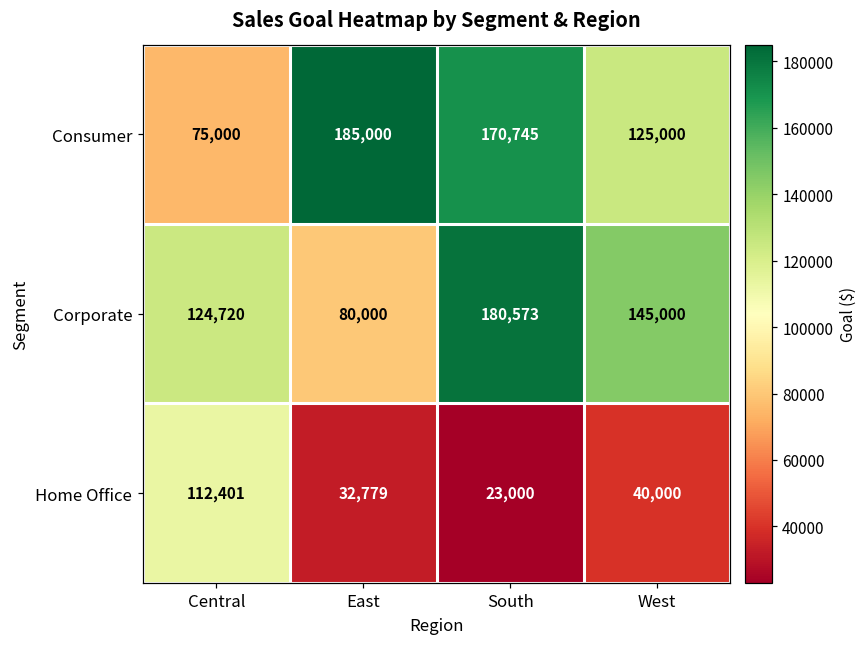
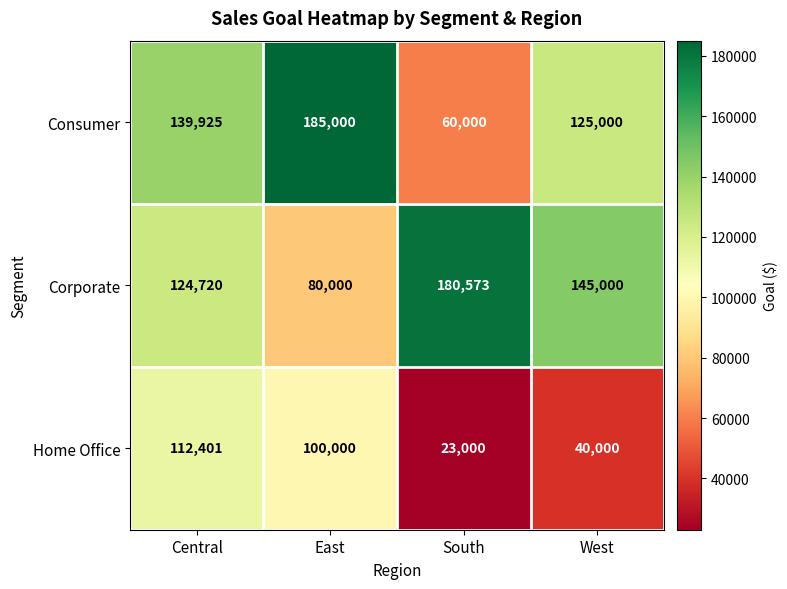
  {
    "Consumer": {
-     "Central": "75,000",
+     "Central": "139,925",
      "East": "185,000",
-     "South": "170,745",
+     "South": "60,000",
      "West": "125,000"
    },
    "Corporate": {
      "Central": "124,720",
      "East": "80,000",
      "South": "180,573",
      "West": "145,000"
    },
    "Home Office": {
      "Central": "112,401",
-     "East": "32,779",
+     "East": "100,000",
      "South": "23,000",
      "West": "40,000"
    }
  }
